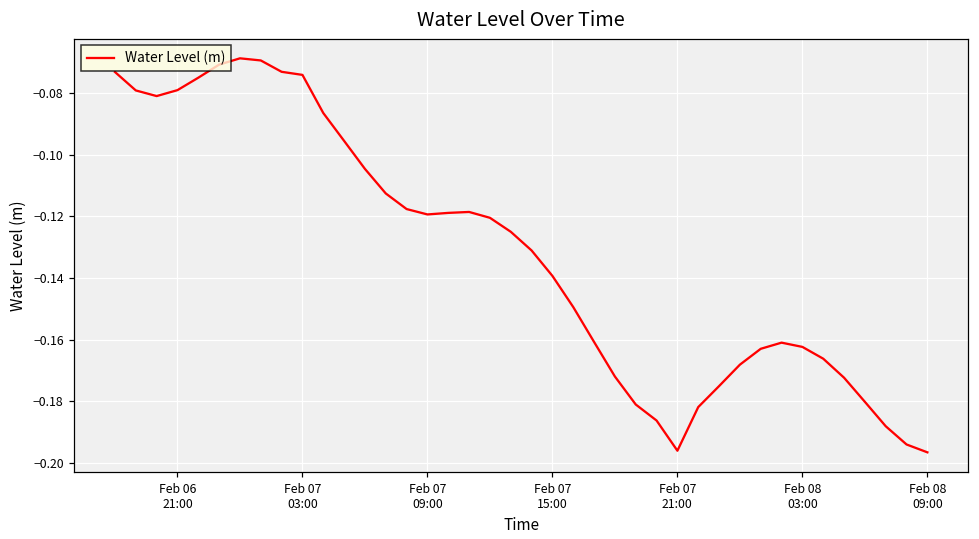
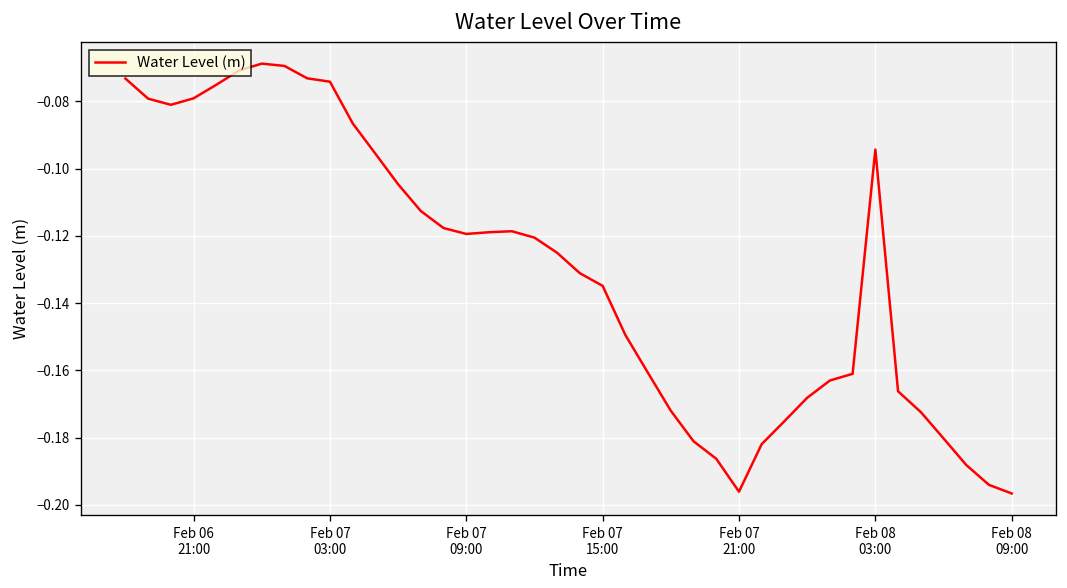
  {
    "Feb 06 21:00": -0.079,
    "Feb 07 03:00": -0.074,
    "Feb 07 09:00": -0.119,
-   "Feb 07 15:00": -0.139,
+   "Feb 07 15:00": -0.135,
    "Feb 07 21:00": -0.196,
-   "Feb 08 03:00": -0.162,
+   "Feb 08 03:00": -0.094,
    "Feb 08 09:00": -0.197
  }
